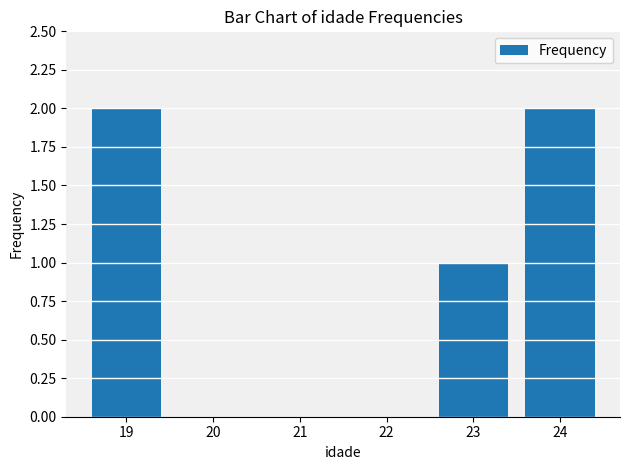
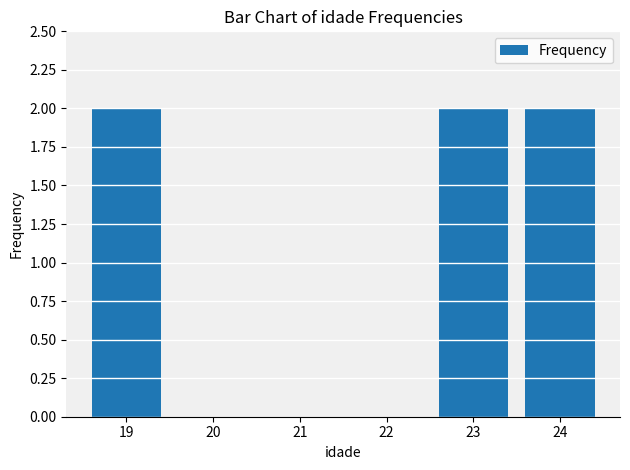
  {
    "19": 2,
-   "23": 1,
+   "23": 2,
    "24": 2
  }
